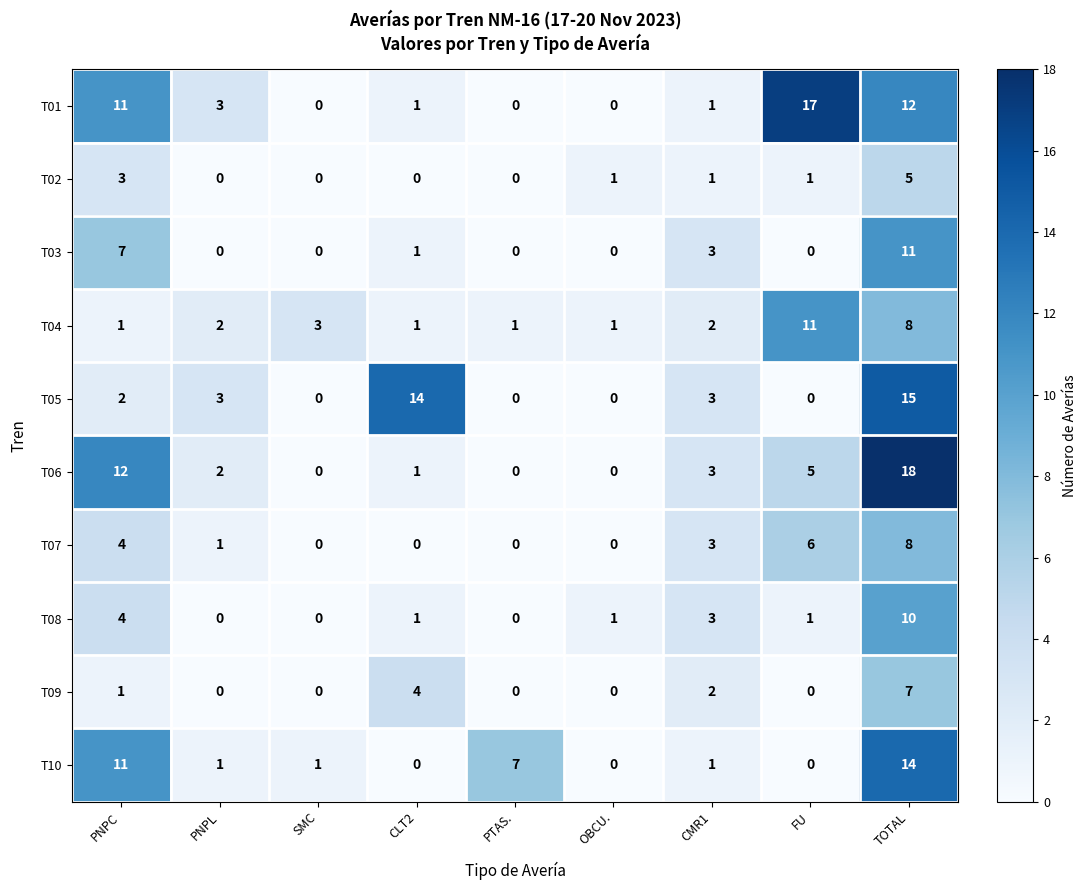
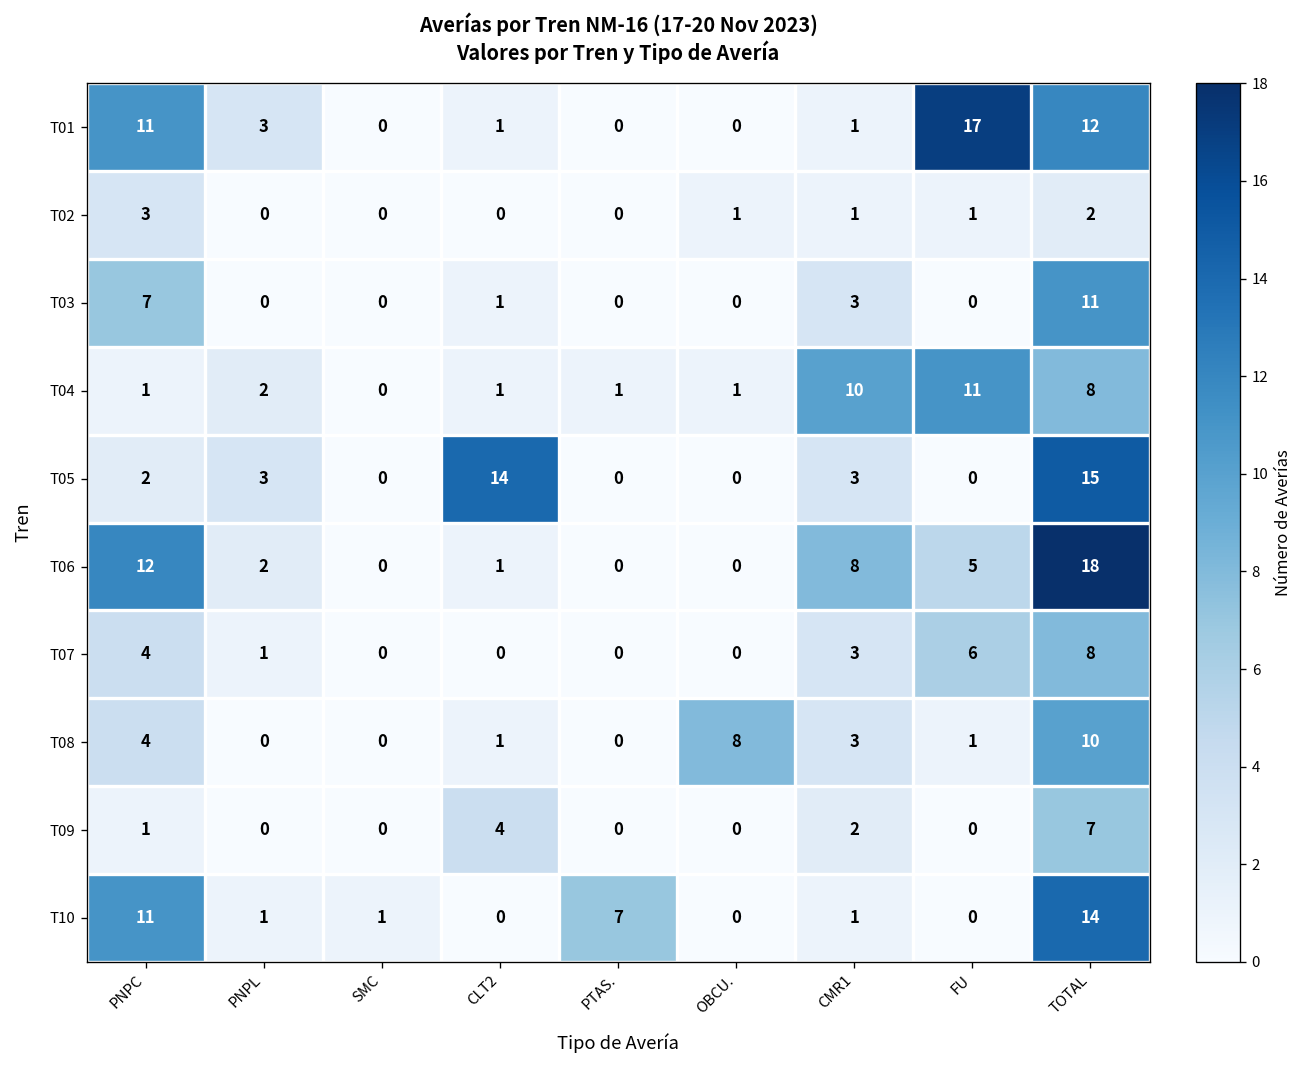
  {
    "T01": {
      "PNPC": 11,
      "PNPL": 3,
      "SMC": 0,
      "CLT2": 1,
      "PTAS.": 0,
      "OBCU.": 0,
      "CMR1": 1,
      "FU": 17,
      "TOTAL": 12
    },
    "T02": {
      "PNPC": 3,
      "PNPL": 0,
      "SMC": 0,
      "CLT2": 0,
      "PTAS.": 0,
      "OBCU.": 1,
      "CMR1": 1,
      "FU": 1,
-     "TOTAL": 5
+     "TOTAL": 2
    },
    "T03": {
      "PNPC": 7,
      "PNPL": 0,
      "SMC": 0,
      "CLT2": 1,
      "PTAS.": 0,
      "OBCU.": 0,
      "CMR1": 3,
      "FU": 0,
      "TOTAL": 11
    },
    "T04": {
      "PNPC": 1,
      "PNPL": 2,
-     "SMC": 3,
+     "SMC": 0,
      "CLT2": 1,
      "PTAS.": 1,
      "OBCU.": 1,
-     "CMR1": 2,
+     "CMR1": 10,
      "FU": 11,
      "TOTAL": 8
    },
    "T05": {
      "PNPC": 2,
      "PNPL": 3,
      "SMC": 0,
      "CLT2": 14,
      "PTAS.": 0,
      "OBCU.": 0,
      "CMR1": 3,
      "FU": 0,
      "TOTAL": 15
    },
    "T06": {
      "PNPC": 12,
      "PNPL": 2,
      "SMC": 0,
      "CLT2": 1,
      "PTAS.": 0,
      "OBCU.": 0,
-     "CMR1": 3,
+     "CMR1": 8,
      "FU": 5,
      "TOTAL": 18
    },
    "T07": {
      "PNPC": 4,
      "PNPL": 1,
      "SMC": 0,
      "CLT2": 0,
      "PTAS.": 0,
      "OBCU.": 0,
      "CMR1": 3,
      "FU": 6,
      "TOTAL": 8
    },
    "T08": {
      "PNPC": 4,
      "PNPL": 0,
      "SMC": 0,
      "CLT2": 1,
      "PTAS.": 0,
-     "OBCU.": 1,
+     "OBCU.": 8,
      "CMR1": 3,
      "FU": 1,
      "TOTAL": 10
    },
    "T09": {
      "PNPC": 1,
      "PNPL": 0,
      "SMC": 0,
      "CLT2": 4,
      "PTAS.": 0,
      "OBCU.": 0,
      "CMR1": 2,
      "FU": 0,
      "TOTAL": 7
    },
    "T10": {
      "PNPC": 11,
      "PNPL": 1,
      "SMC": 1,
      "CLT2": 0,
      "PTAS.": 7,
      "OBCU.": 0,
      "CMR1": 1,
      "FU": 0,
      "TOTAL": 14
    }
  }
